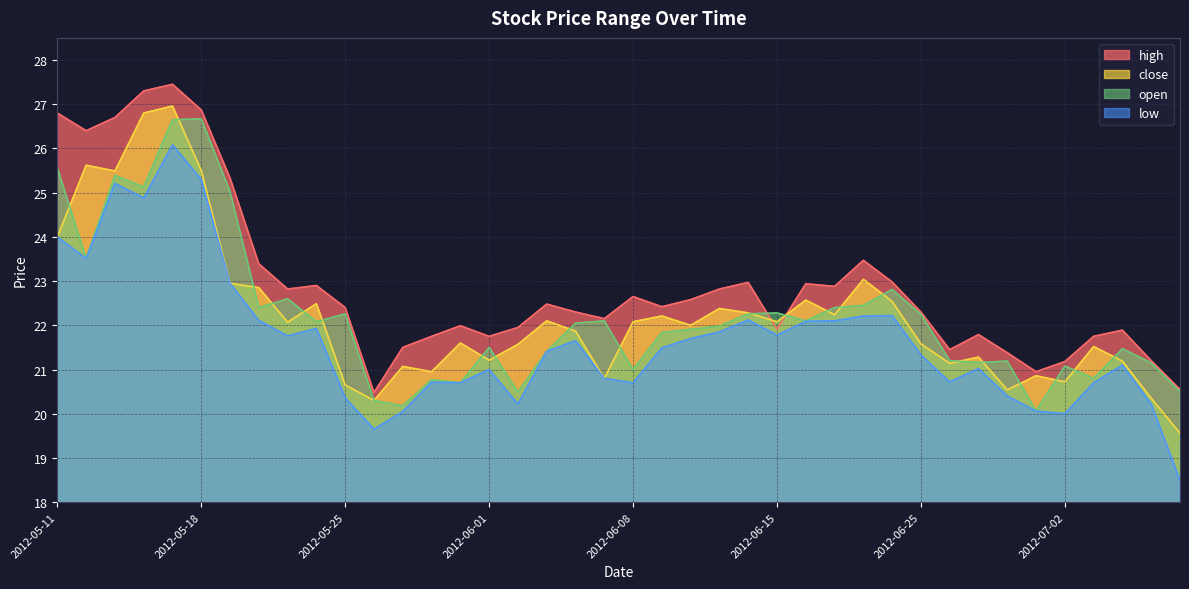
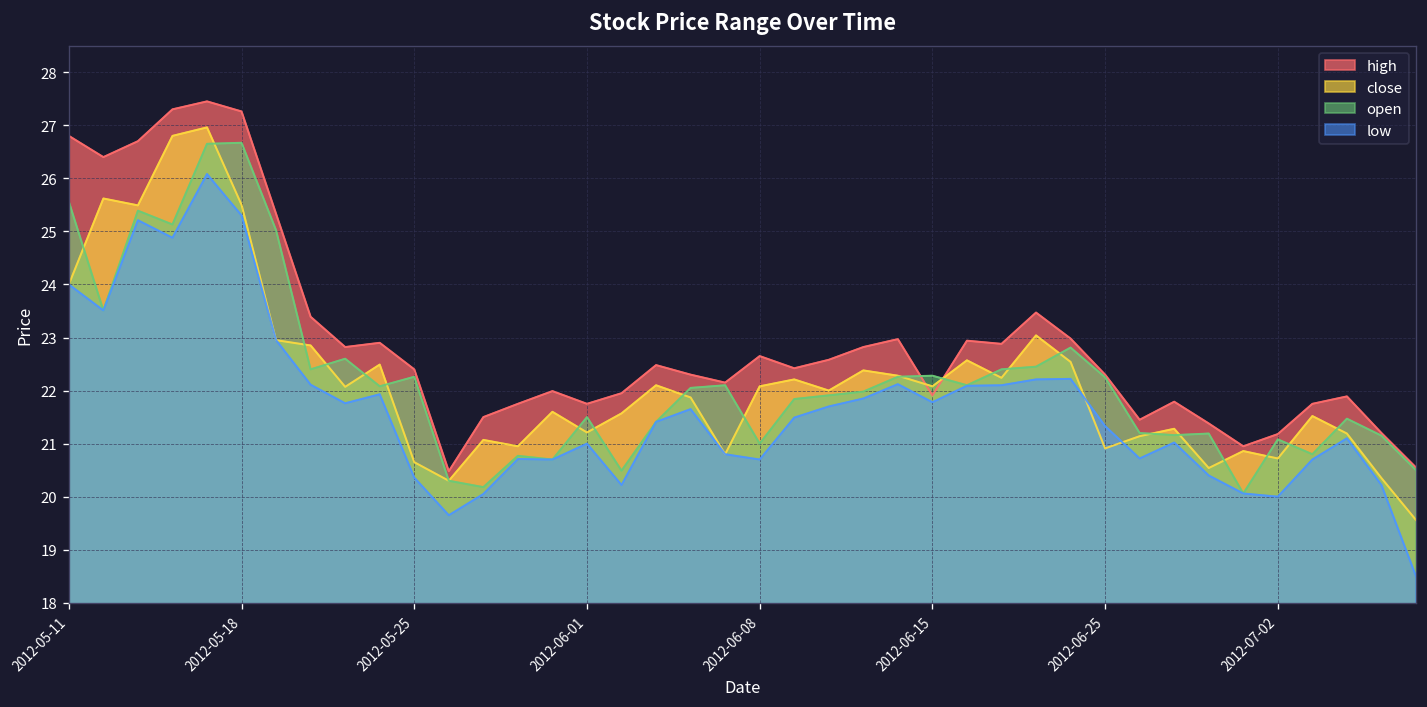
  {
    "high": {
      "2012-05-11": 26.8,
-     "2012-05-18": 26.9,
+     "2012-05-18": 27.3,
      "2012-05-25": 22.4,
      "2012-06-01": 21.8,
      "2012-06-08": 22.7,
      "2012-06-15": 21.9,
      "2012-07-02": 21.2
    },
    "close": {
      "2012-05-18": 25.5,
      "2012-05-25": 20.7,
      "2012-06-01": 21.2,
      "2012-06-08": 22.1,
      "2012-06-15": 22.1,
-     "2012-06-25": 21.6,
+     "2012-06-25": 20.9,
      "2012-07-02": 20.7
    },
    "open": {
      "2012-05-11": 25.6,
      "2012-05-18": 26.7,
      "2012-05-25": 22.3,
      "2012-06-01": 21.5,
      "2012-06-08": 21.0,
      "2012-06-15": 22.3,
      "2012-07-02": 21.1
    },
    "low": {
      "2012-05-18": 25.3,
      "2012-05-25": 20.4,
      "2012-06-01": 21.0,
      "2012-06-08": 20.7,
      "2012-06-15": 21.8,
      "2012-06-25": 21.3,
      "2012-07-02": 20.0
    }
  }
